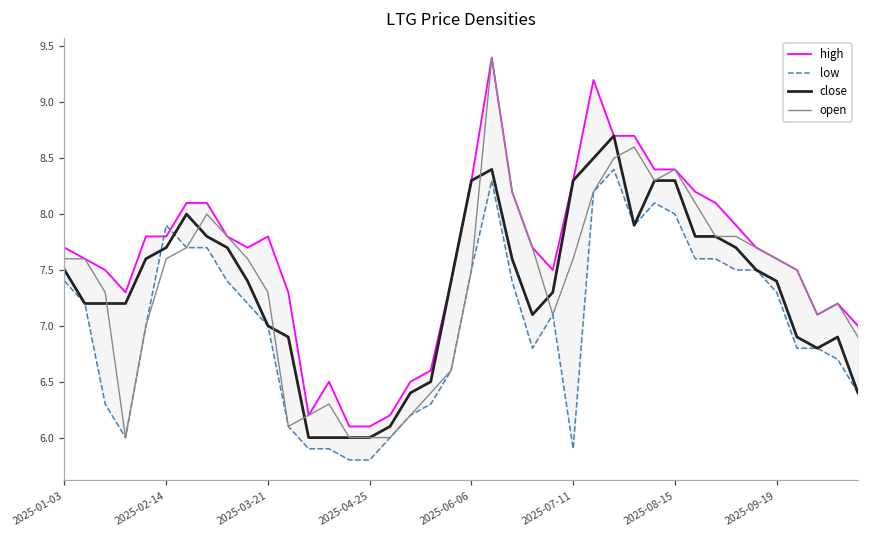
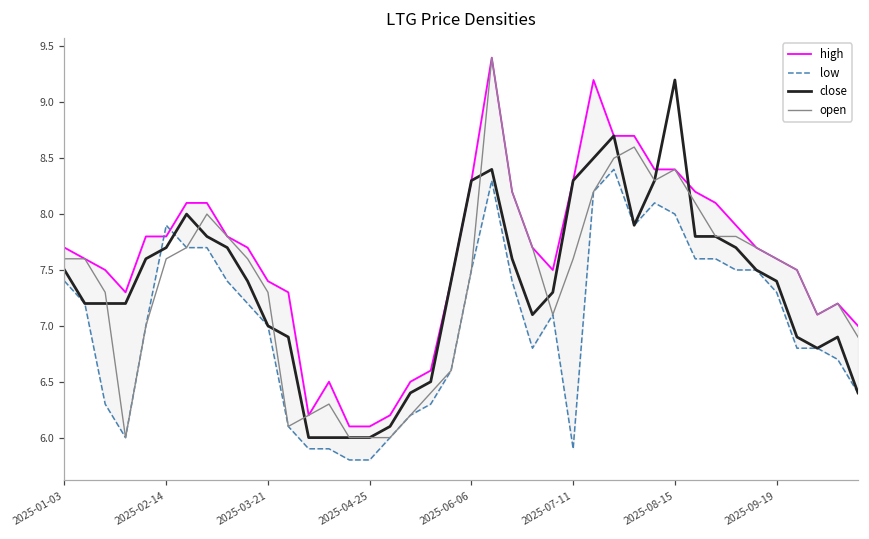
  {
    "high": {
      "2025-02-14": 7.8,
-     "2025-03-21": 7.8
+     "2025-03-21": 7.4
    },
    "low": {
      "2025-01-03": 7.4,
      "2025-04-25": 5.8,
      "2025-07-11": 5.9,
      "2025-08-15": 8.0,
      "2025-09-19": 7.3
    },
    "close": {
      "2025-01-03": 7.5,
      "2025-02-14": 7.7,
-     "2025-08-15": 8.3,
+     "2025-08-15": 9.2,
      "2025-09-19": 7.4
    }
  }
